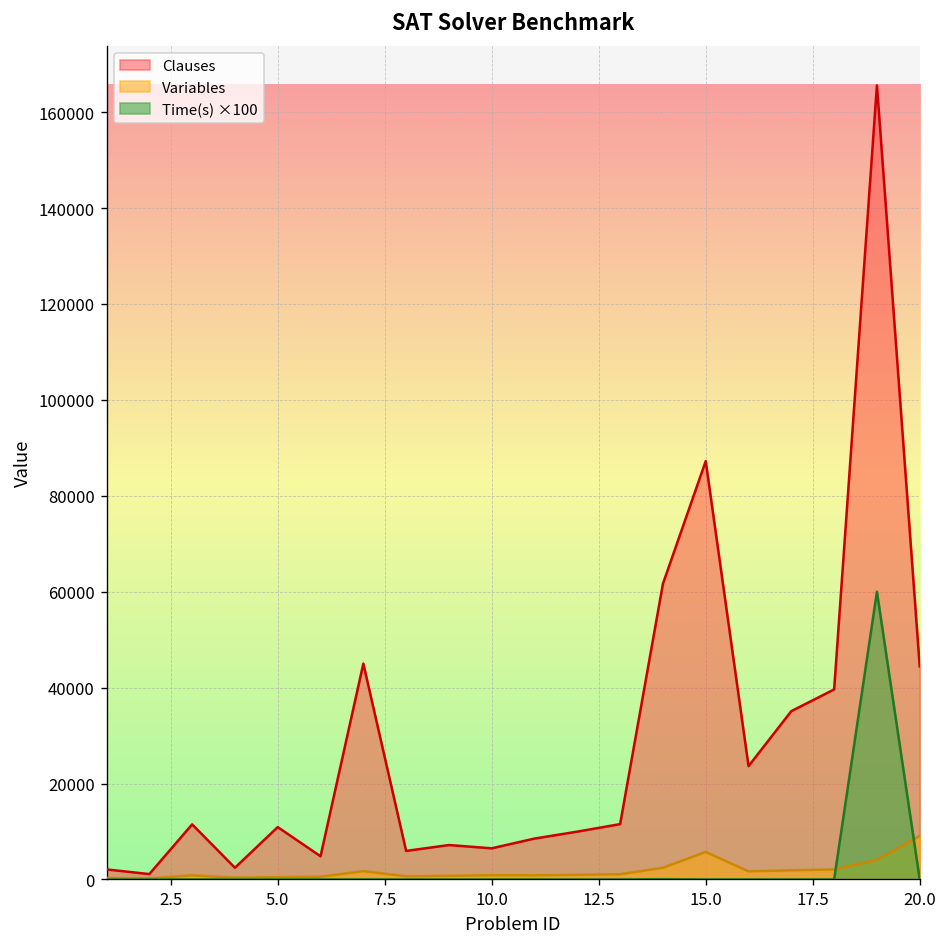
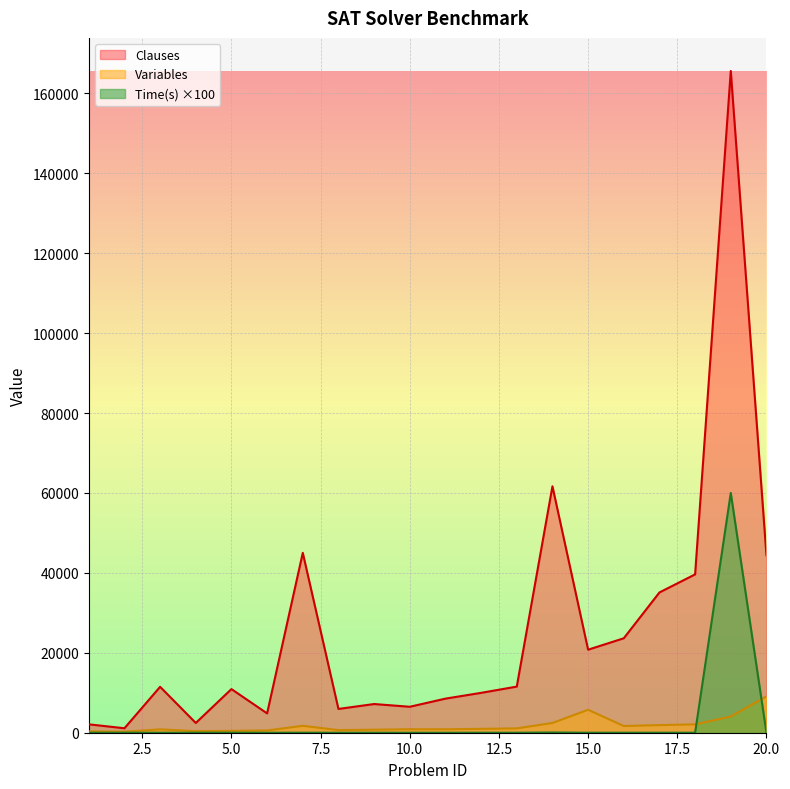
  {
    "Clauses": {
      "5.0": 11000,
      "10.0": 6000,
-     "15.0": 87000,
+     "15.0": 21000,
      "20.0": 44000
    },
    "Variables": {
      "10.0": 1000,
      "15.0": 6000,
      "20.0": 9000
    },
    "Time(s) ×100": {
      "10.0": 0,
      "15.0": 0,
      "20.0": 0
    }
  }
